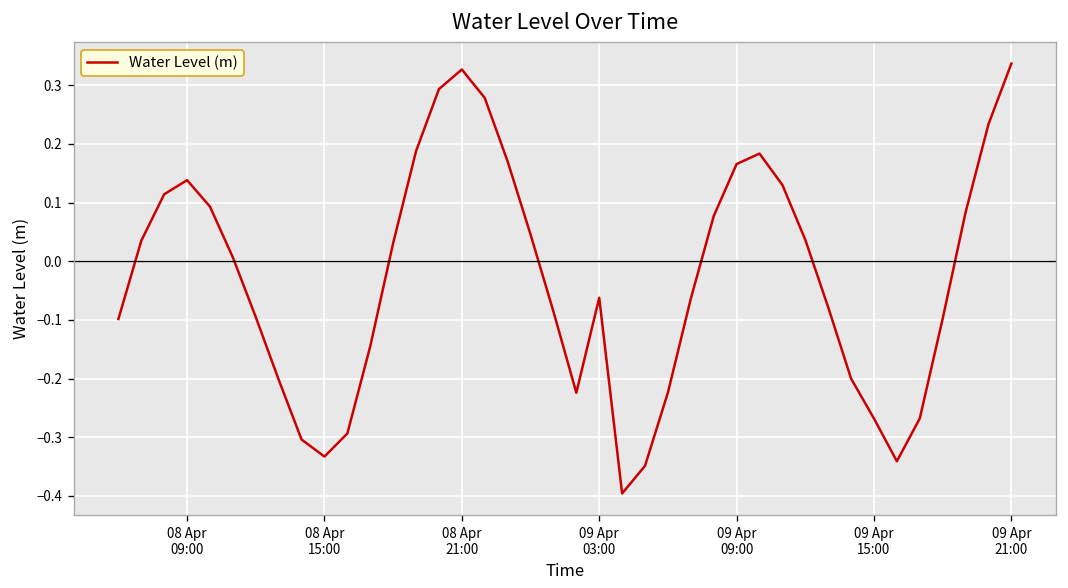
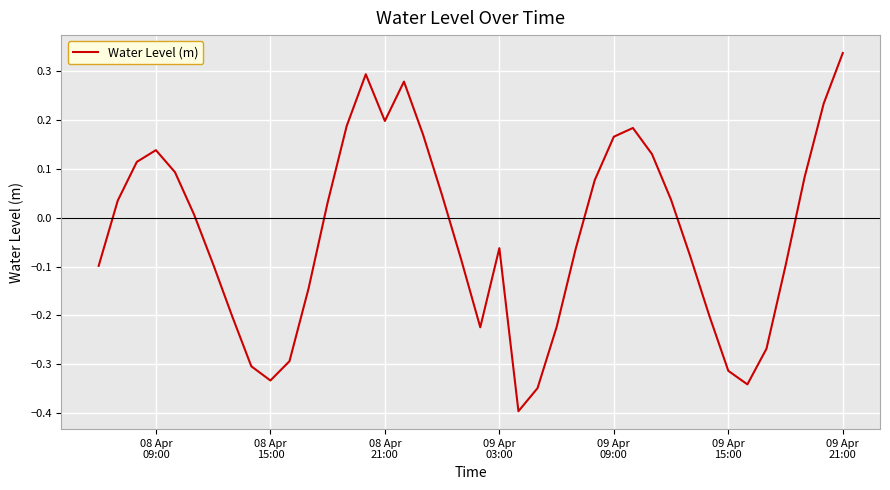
  {
    "08 Apr 09:00": 0.14,
    "08 Apr 15:00": -0.33,
-   "08 Apr 21:00": 0.33,
+   "08 Apr 21:00": 0.20,
    "09 Apr 03:00": -0.06,
    "09 Apr 09:00": 0.17,
-   "09 Apr 15:00": -0.27,
+   "09 Apr 15:00": -0.31,
    "09 Apr 21:00": 0.34
  }
